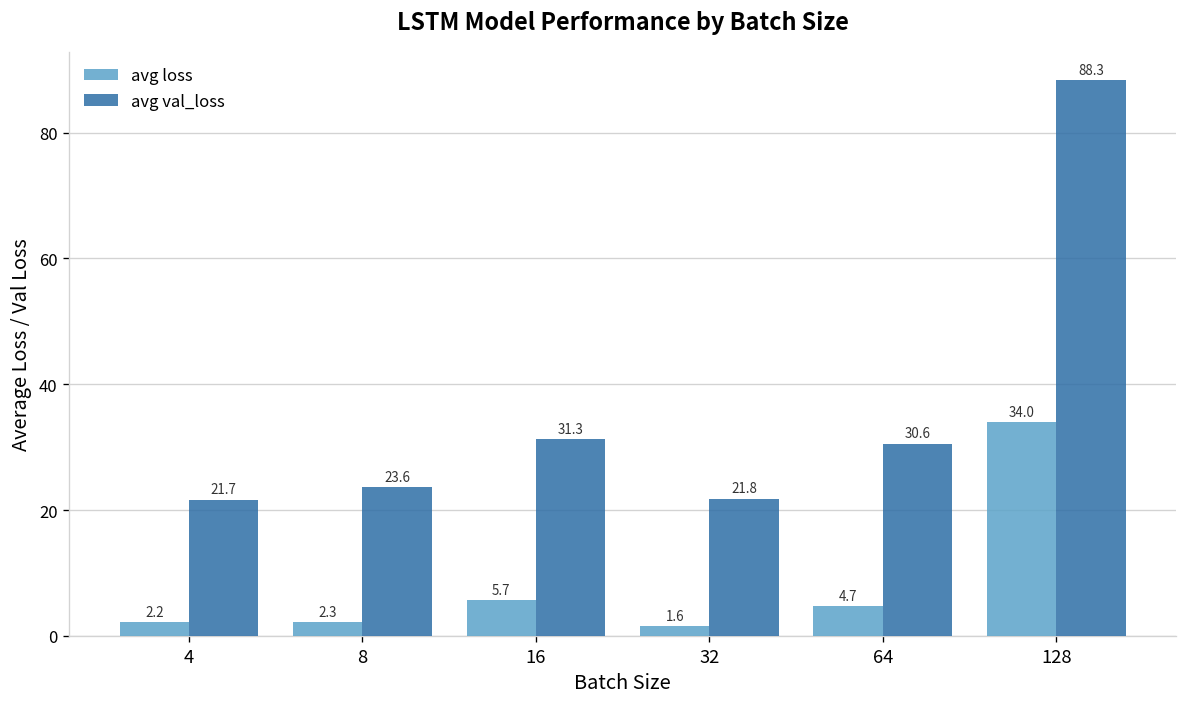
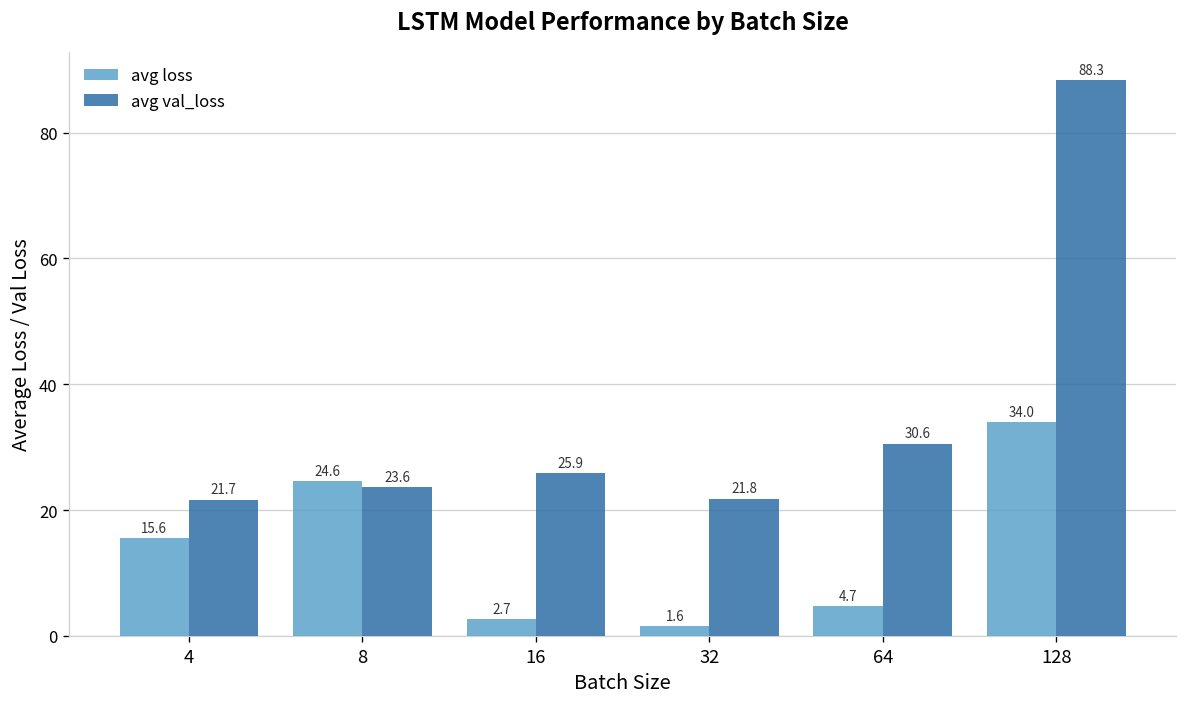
  {
    "avg loss": {
-     "4": 2.2,
-     "8": 2.3,
-     "16": 5.7,
+     "4": 15.6,
+     "8": 24.6,
+     "16": 2.7,
      "32": 1.6,
      "64": 4.7,
      "128": 34.0
    },
    "avg val_loss": {
      "4": 21.7,
      "8": 23.6,
-     "16": 31.3,
+     "16": 25.9,
      "32": 21.8,
      "64": 30.6,
      "128": 88.3
    }
  }
